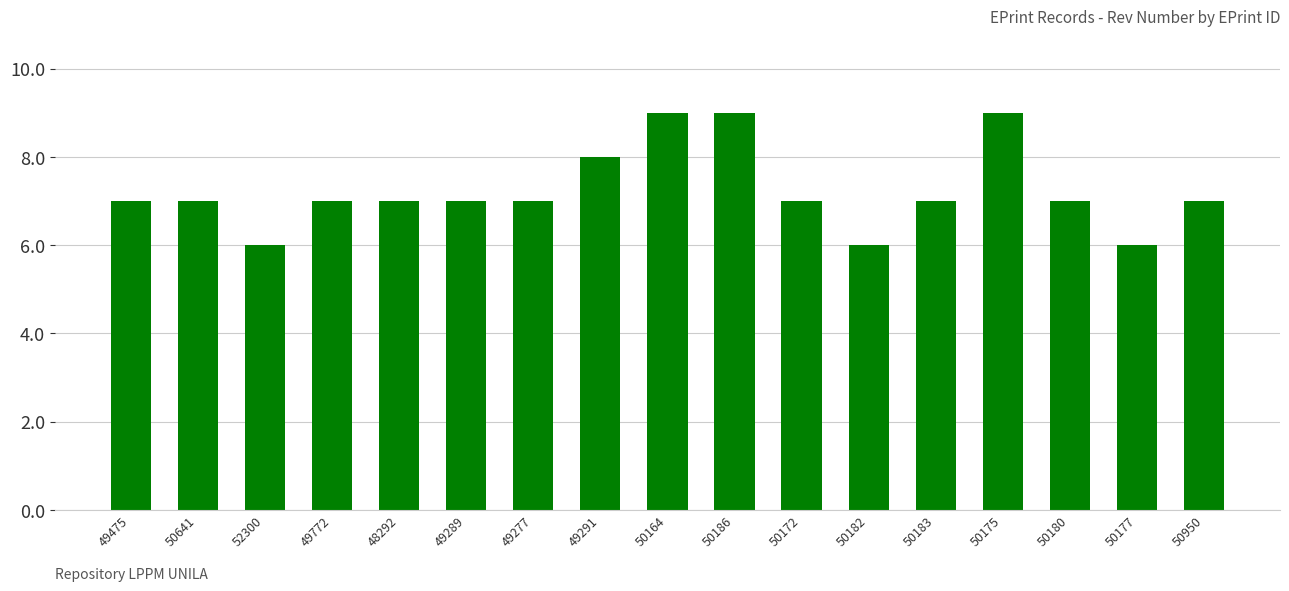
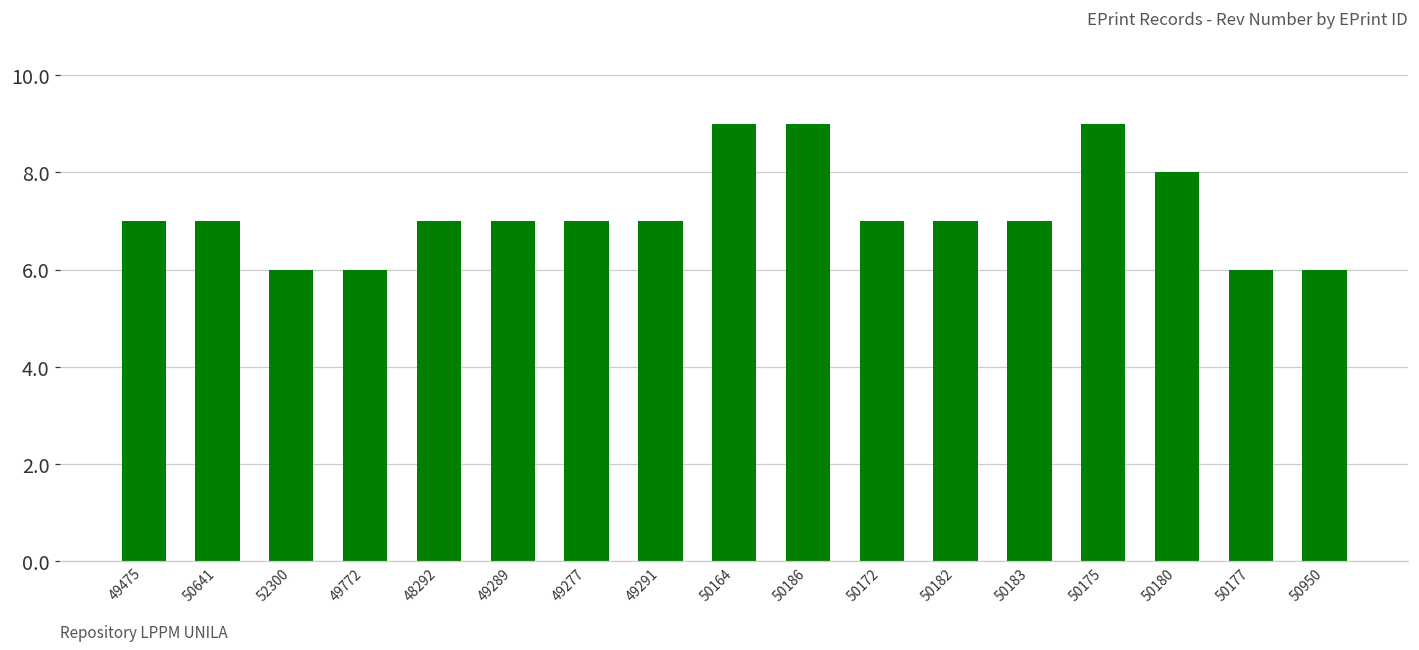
  {
    "49475": 7,
    "50641": 7,
    "52300": 6,
-   "49772": 7,
+   "49772": 6,
    "48292": 7,
    "49289": 7,
    "49277": 7,
-   "49291": 8,
+   "49291": 7,
    "50164": 9,
    "50186": 9,
    "50172": 7,
-   "50182": 6,
+   "50182": 7,
    "50183": 7,
    "50175": 9,
-   "50180": 7,
+   "50180": 8,
    "50177": 6,
-   "50950": 7
+   "50950": 6
  }
